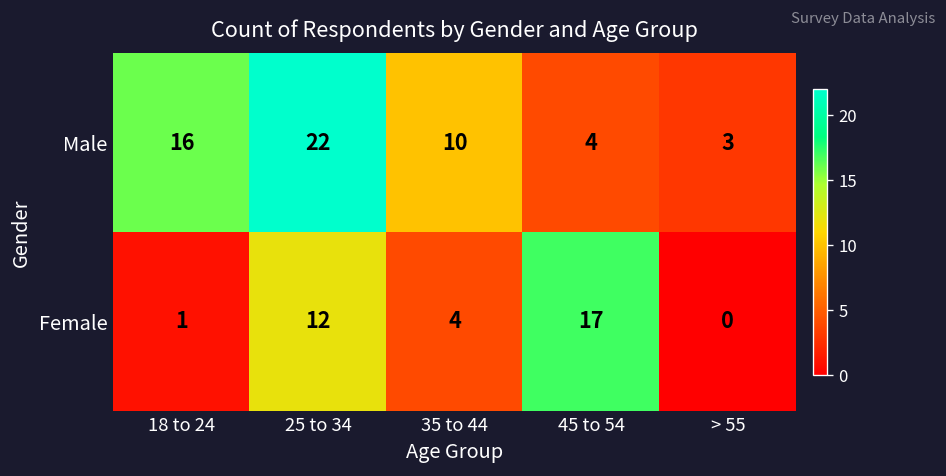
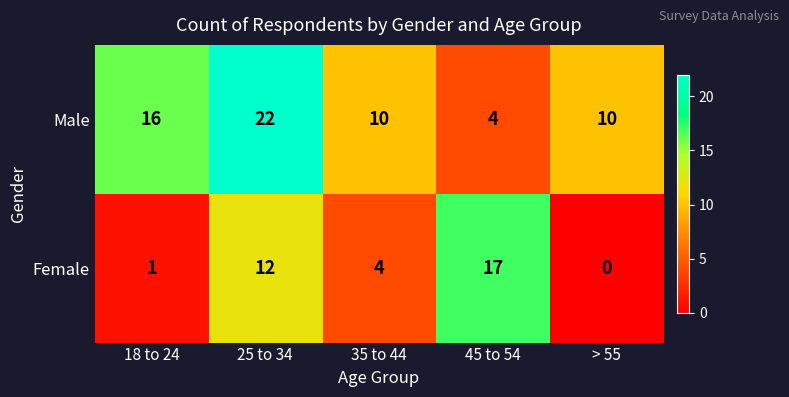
  {
    "Male": {
      "18 to 24": 16,
      "25 to 34": 22,
      "35 to 44": 10,
      "45 to 54": 4,
-     "> 55": 3
+     "> 55": 10
    },
    "Female": {
      "18 to 24": 1,
      "25 to 34": 12,
      "35 to 44": 4,
      "45 to 54": 17,
      "> 55": 0
    }
  }
